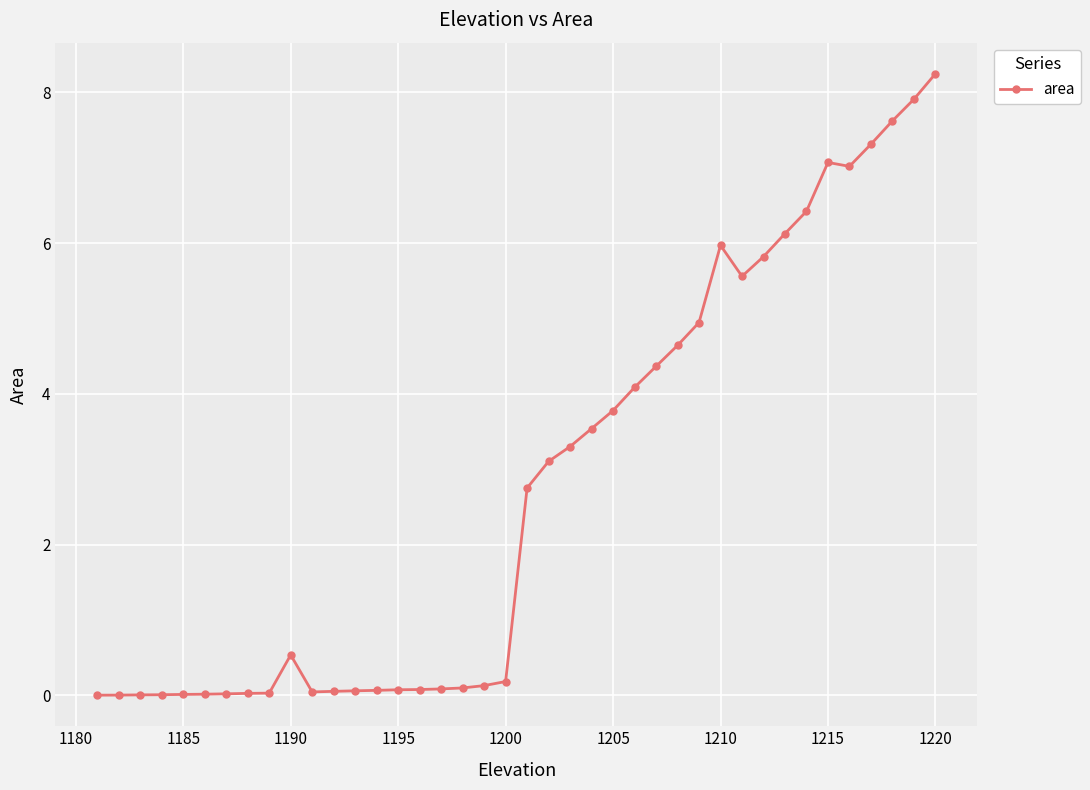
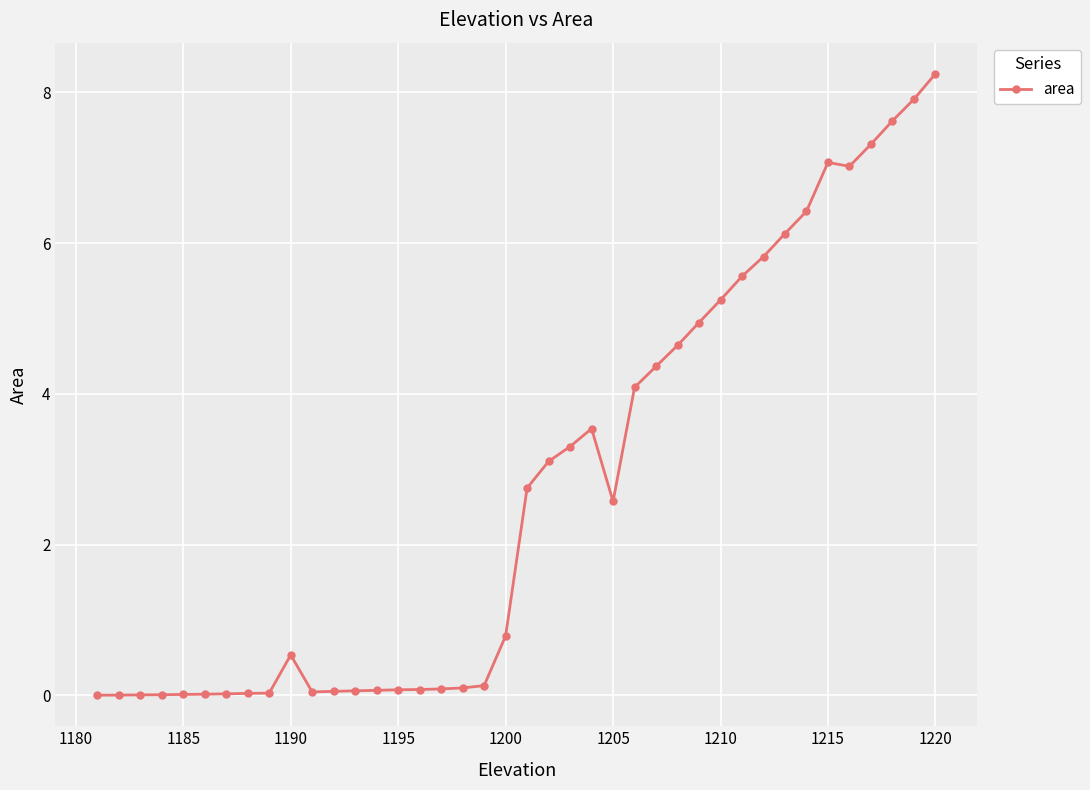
  {
    "1185": 0.0,
    "1190": 0.5,
    "1195": 0.1,
-   "1200": 0.2,
-   "1205": 3.8,
-   "1210": 6.0,
+   "1200": 0.8,
+   "1205": 2.6,
+   "1210": 5.2,
    "1215": 7.1,
    "1220": 8.2
  }
